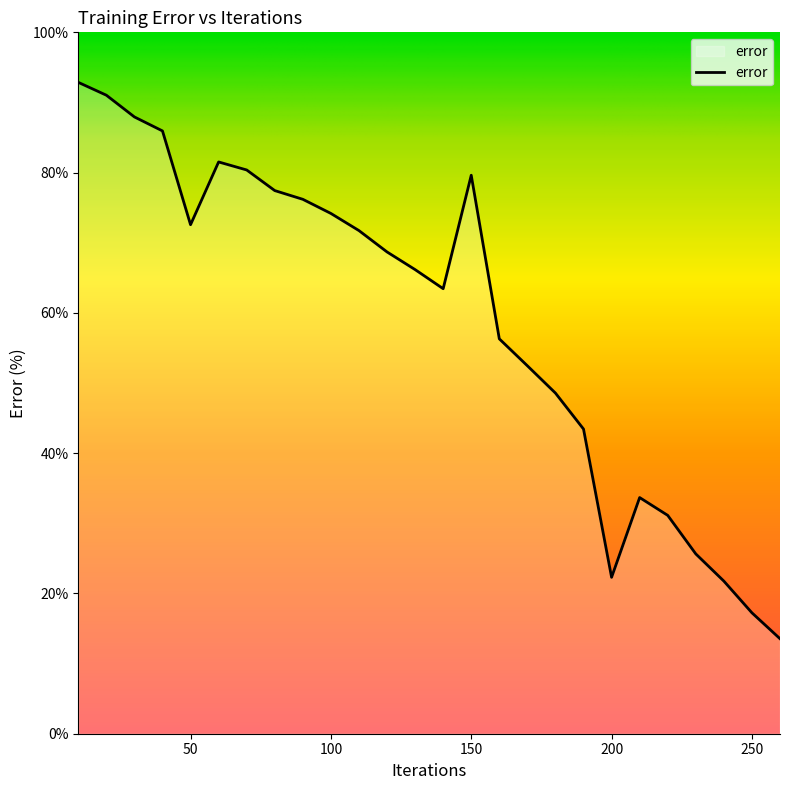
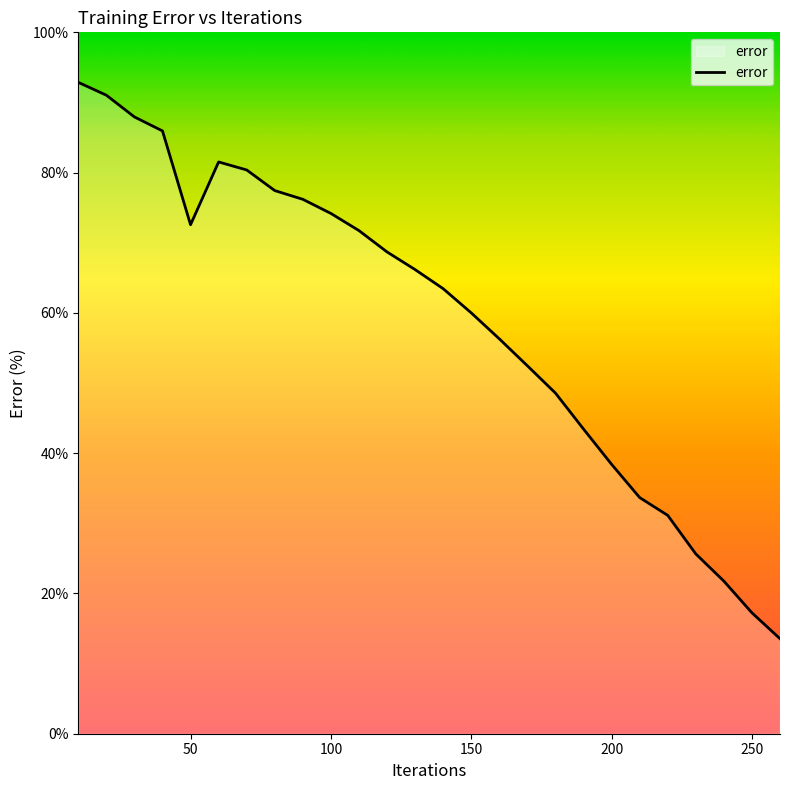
  {
    "50": "73%",
    "100": "74%",
-   "150": "80%",
-   "200": "22%",
+   "150": "60%",
+   "200": "38%",
    "250": "17%"
  }
